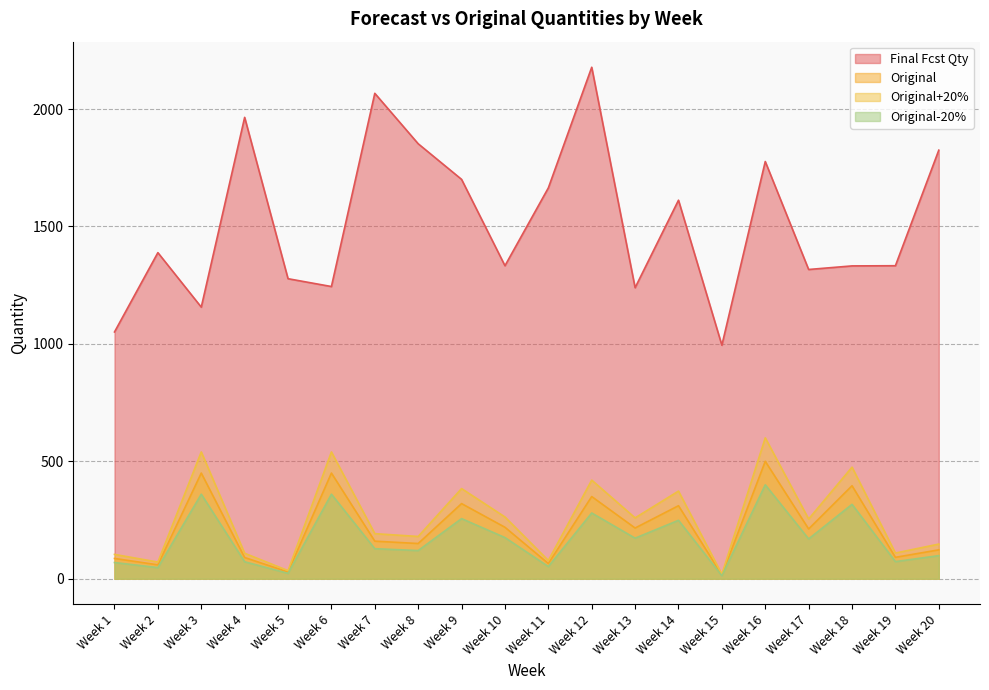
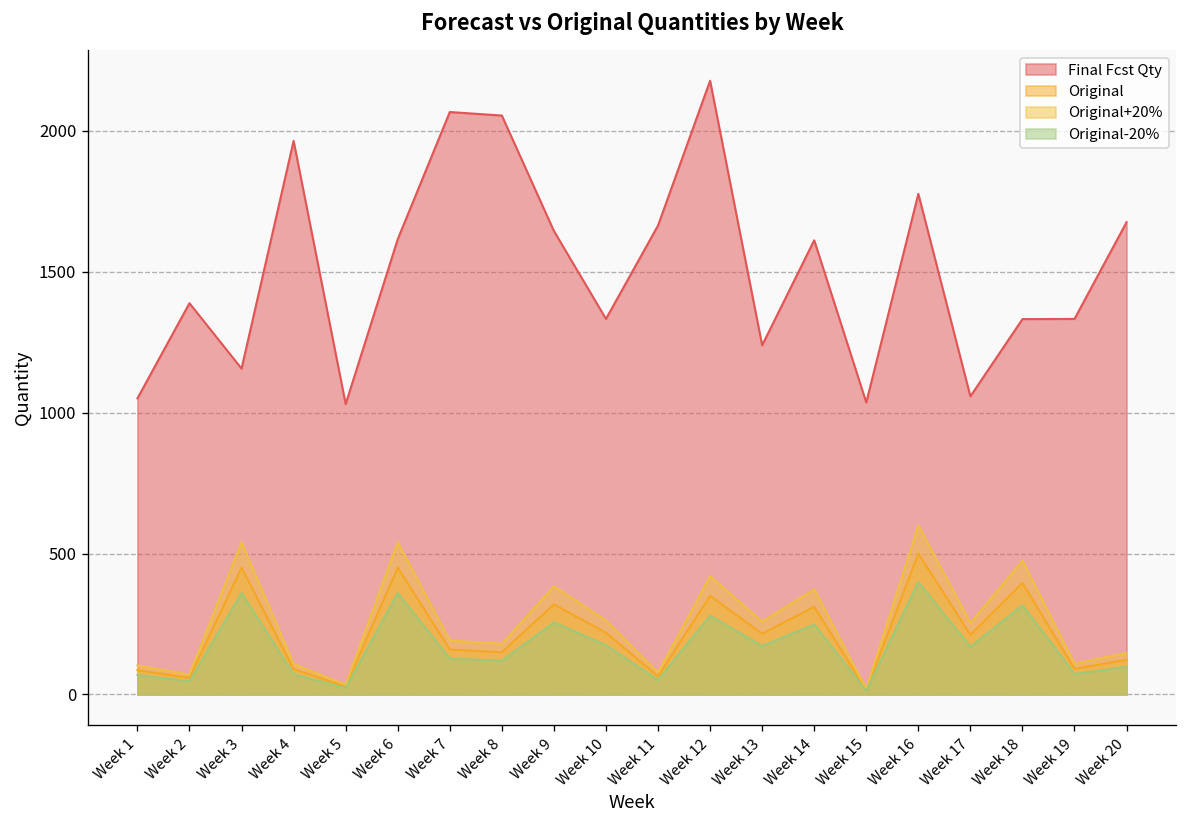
  {
    "Final Fcst Qty": {
      "Week 1": 1050,
      "Week 2": 1390,
      "Week 3": 1160,
      "Week 4": 1960,
-     "Week 5": 1280,
-     "Week 6": 1240,
+     "Week 5": 1030,
+     "Week 6": 1620,
      "Week 7": 2070,
-     "Week 8": 1850,
-     "Week 9": 1700,
+     "Week 8": 2050,
+     "Week 9": 1640,
      "Week 10": 1330,
      "Week 11": 1660,
      "Week 12": 2180,
      "Week 13": 1240,
      "Week 14": 1610,
-     "Week 15": 990,
+     "Week 15": 1040,
      "Week 16": 1780,
-     "Week 17": 1320,
+     "Week 17": 1060,
      "Week 18": 1330,
      "Week 19": 1330,
-     "Week 20": 1820
+     "Week 20": 1680
    },
    "Original-20%": {
      "Week 1": 70,
      "Week 2": 50,
      "Week 3": 360,
      "Week 4": 70,
      "Week 6": 360,
      "Week 7": 130,
      "Week 8": 120,
      "Week 9": 260,
      "Week 10": 180,
      "Week 11": 50,
      "Week 12": 280,
      "Week 13": 170,
      "Week 14": 250,
      "Week 16": 400,
      "Week 17": 170,
      "Week 18": 320,
      "Week 19": 70,
      "Week 20": 100
    }
  }
